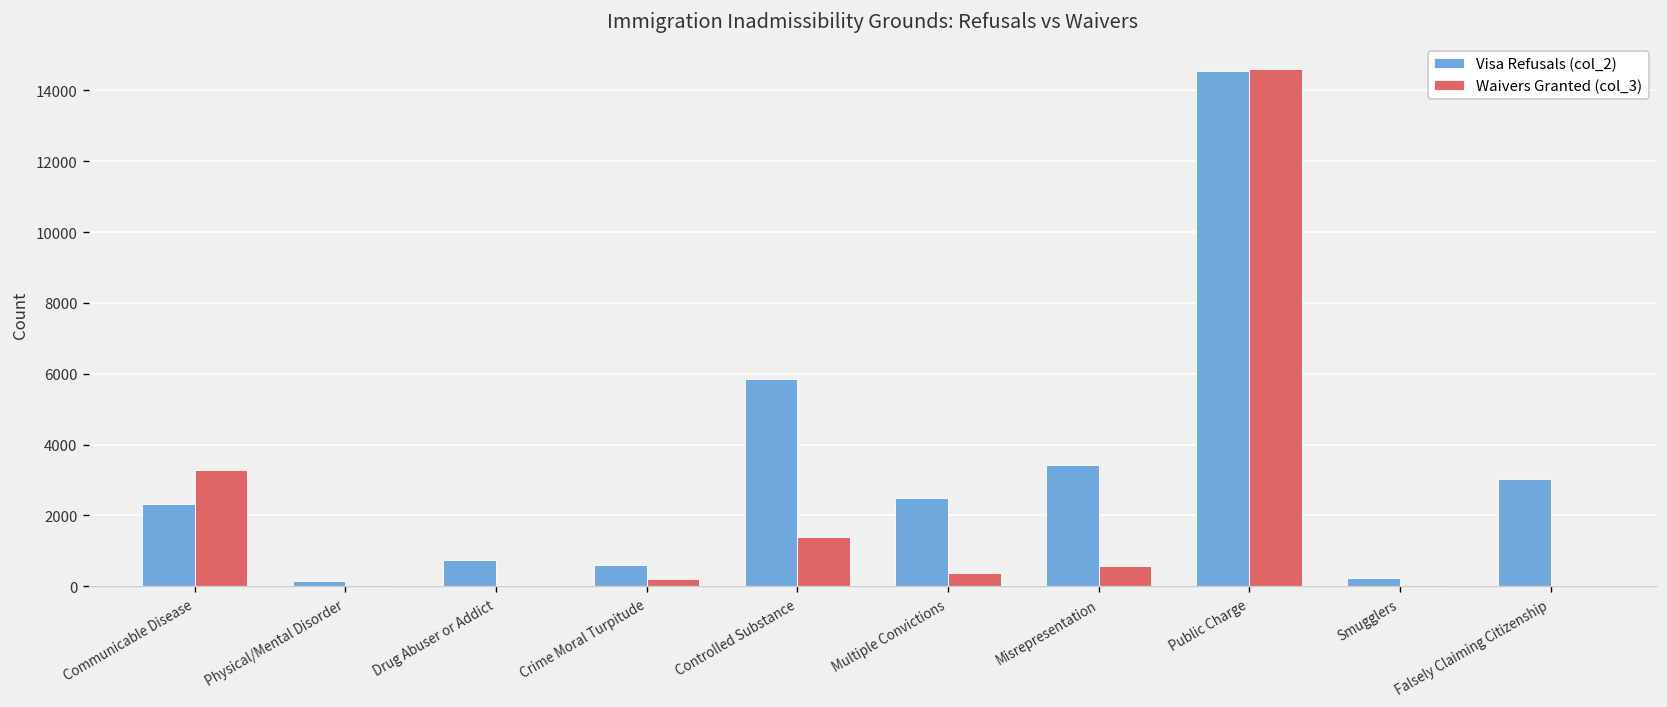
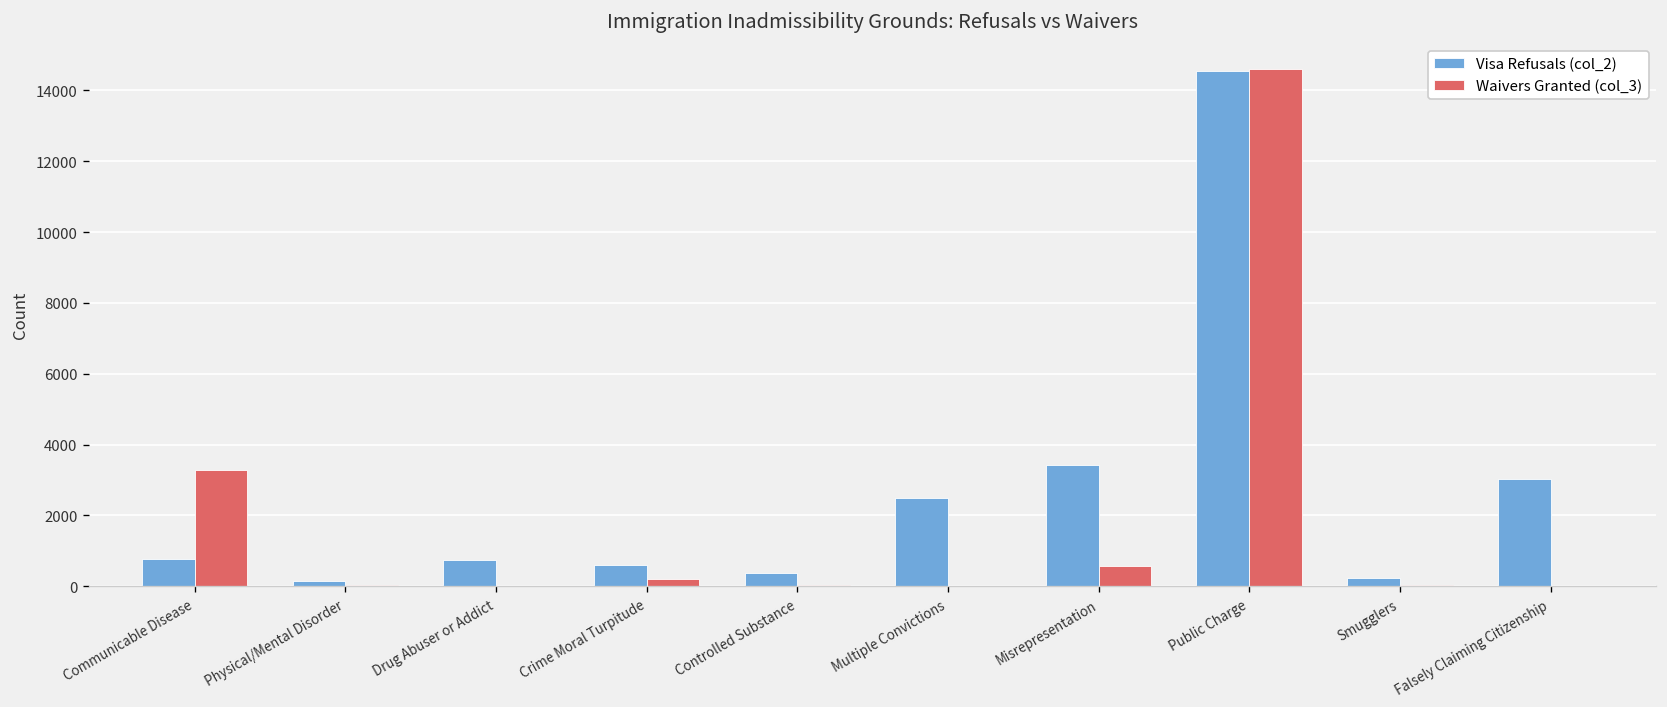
  {
    "Visa Refusals (col_2)": {
-     "Communicable Disease": 2300,
+     "Communicable Disease": 800,
      "Physical/Mental Disorder": 100,
      "Drug Abuser or Addict": 700,
      "Crime Moral Turpitude": 600,
-     "Controlled Substance": 5800,
+     "Controlled Substance": 400,
      "Multiple Convictions": 2500,
      "Misrepresentation": 3400,
      "Public Charge": 14600,
      "Smugglers": 200,
      "Falsely Claiming Citizenship": 3000
    },
    "Waivers Granted (col_3)": {
      "Communicable Disease": 3300,
      "Crime Moral Turpitude": 200,
-     "Controlled Substance": 1400,
-     "Multiple Convictions": 400,
+     "Controlled Substance": 0,
+     "Multiple Convictions": 0,
      "Misrepresentation": 600,
      "Public Charge": 14600,
      "Falsely Claiming Citizenship": 0
    }
  }
